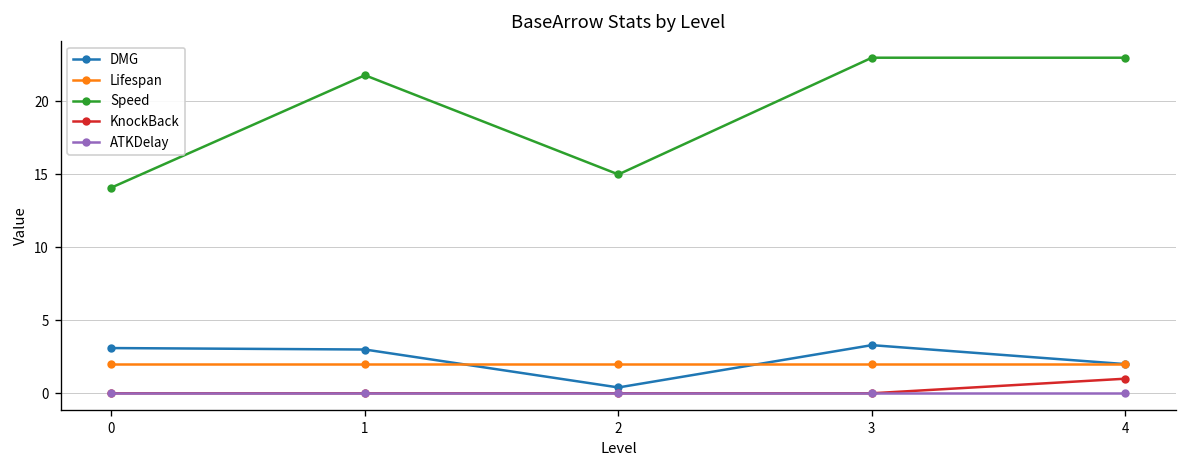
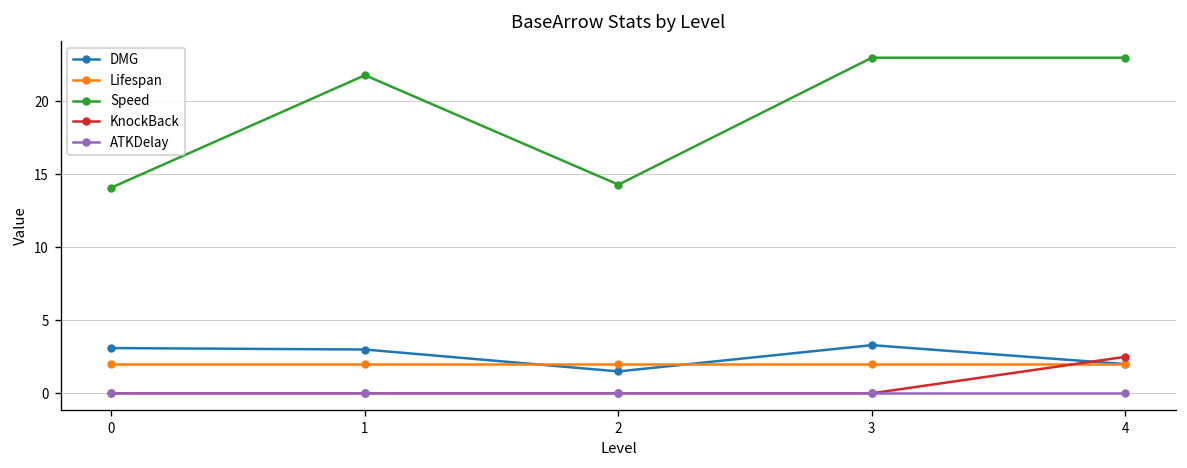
  {
    "DMG": {
      "0": 3.1,
      "1": 3.0,
-     "2": 0.4,
+     "2": 1.5,
      "3": 3.3
    },
    "Lifespan": {
      "0": 2.0,
      "1": 2.0,
      "2": 2.0,
      "3": 2.0
    },
    "Speed": {
      "0": 14.1,
      "1": 21.8,
-     "2": 15.0,
+     "2": 14.3,
      "3": 23.0,
      "4": 23.0
    },
    "KnockBack": {
-     "4": 1.0
+     "4": 2.5
    },
    "ATKDelay": {
      "4": 0.0
    }
  }
